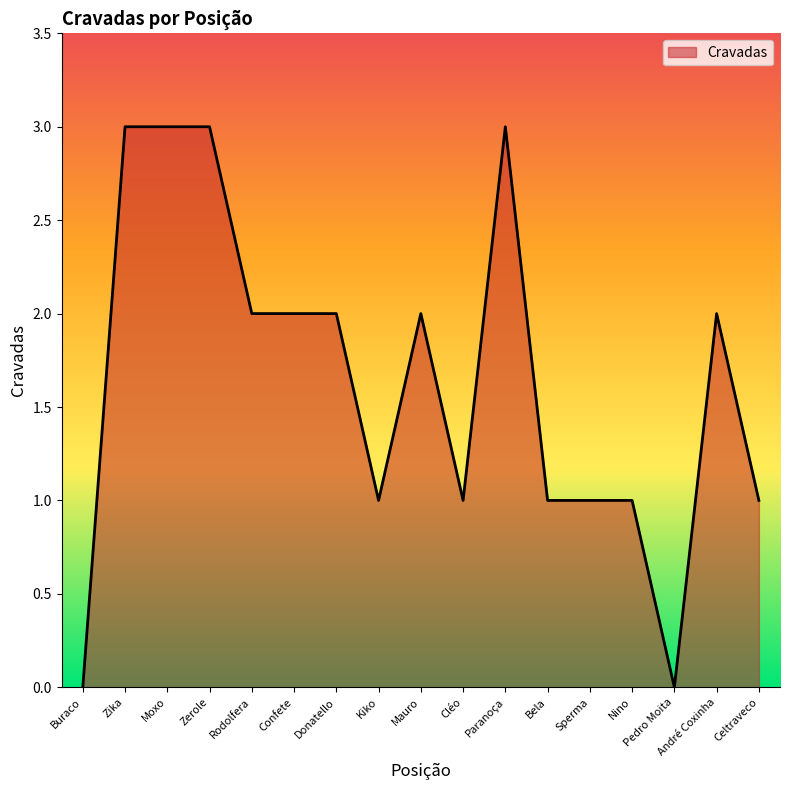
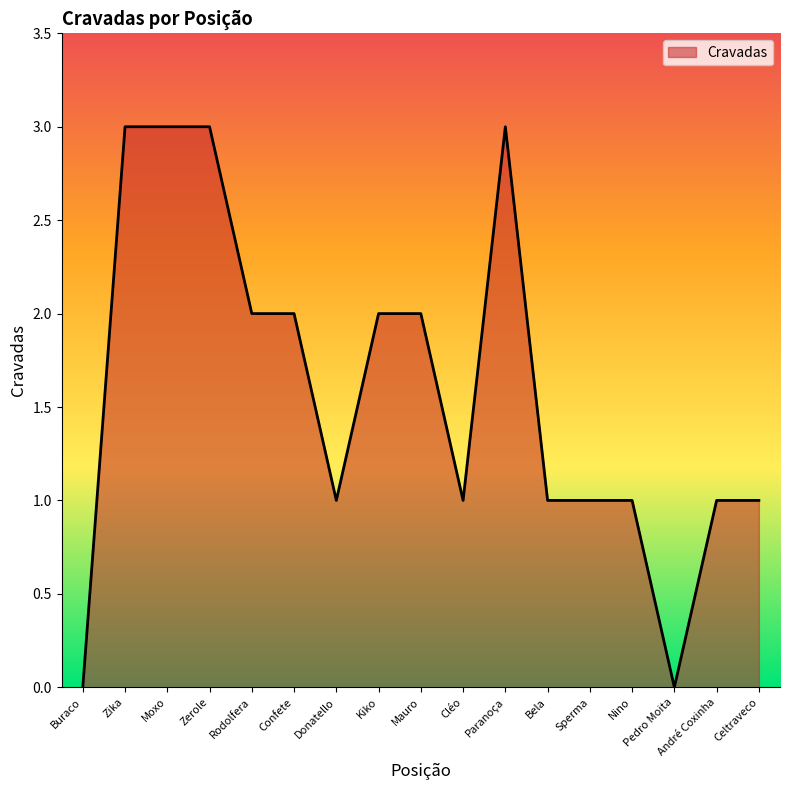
  {
    "Buraco": 0,
    "Zika": 3,
    "Moxo": 3,
    "Zerole": 3,
    "Rodolfera": 2,
    "Confete": 2,
-   "Donatello": 2,
-   "Kiko": 1,
+   "Donatello": 1,
+   "Kiko": 2,
    "Mauro": 2,
    "Cléo": 1,
    "Paranoça": 3,
    "Bela": 1,
    "Sperma": 1,
    "Nino": 1,
    "Pedro Moita": 0,
-   "André Coxinha": 2,
+   "André Coxinha": 1,
    "Celtraveco": 1
  }
